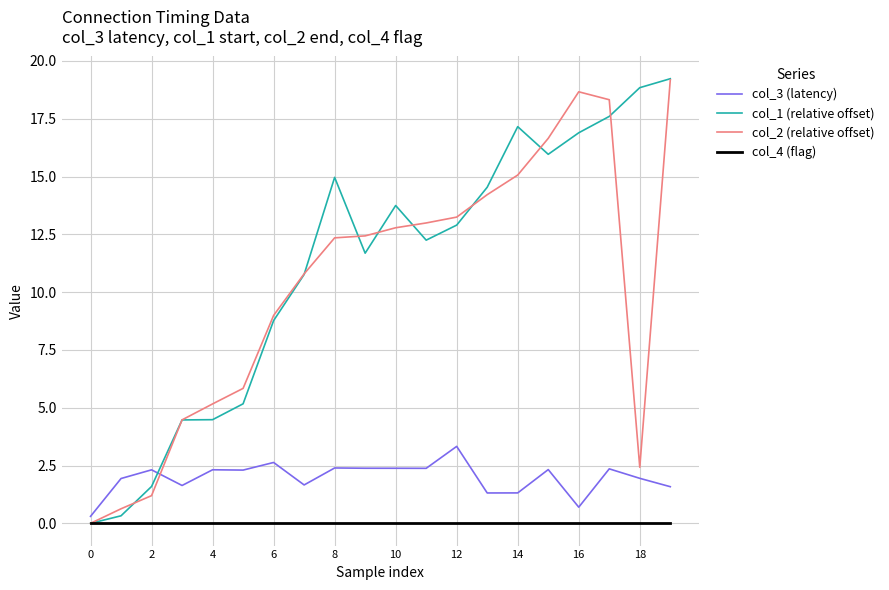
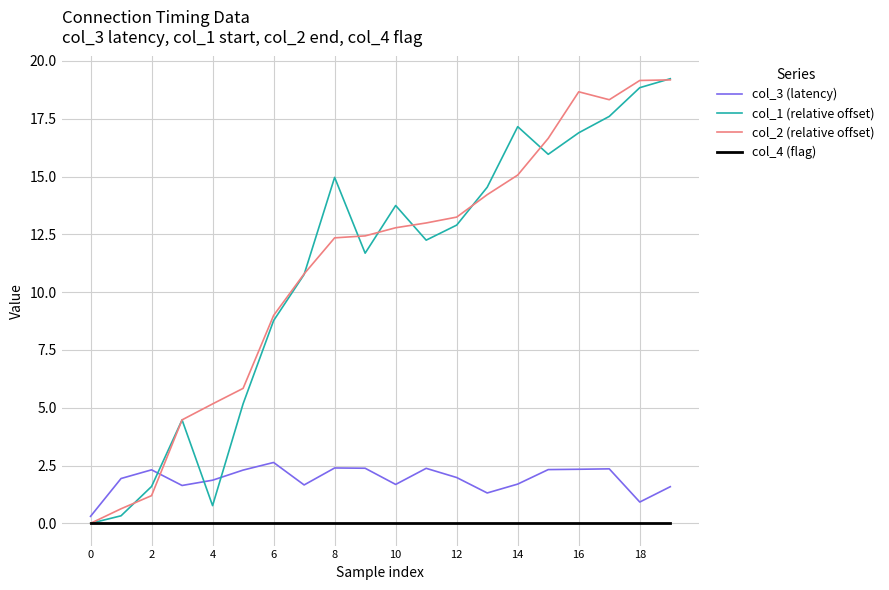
  {
    "col_3 (latency)": {
      "0": 0.3,
      "2": 2.3,
-     "4": 2.3,
+     "4": 1.9,
      "6": 2.6,
      "8": 2.4,
-     "10": 2.4,
-     "12": 3.3,
-     "14": 1.3,
-     "16": 0.7,
-     "18": 1.9
+     "10": 1.7,
+     "12": 2.0,
+     "14": 1.7,
+     "16": 2.3,
+     "18": 0.9
    },
    "col_1 (relative offset)": {
      "2": 1.6,
-     "4": 4.5,
+     "4": 0.8,
      "6": 8.8,
      "8": 15.0,
      "10": 13.7,
      "12": 12.9,
      "14": 17.2,
      "16": 16.9,
      "18": 18.8
    },
    "col_2 (relative offset)": {
      "2": 1.2,
      "4": 5.2,
      "6": 9.0,
      "8": 12.3,
      "10": 12.8,
      "12": 13.2,
      "14": 15.1,
      "16": 18.7,
-     "18": 2.4
+     "18": 19.2
    },
    "col_4 (flag)": {
      "2": 0.0,
      "4": 0.0,
      "6": 0.0,
      "8": 0.0,
      "10": 0.0,
      "12": 0.0,
      "14": 0.0,
      "16": 0.0,
      "18": 0.0
    }
  }
